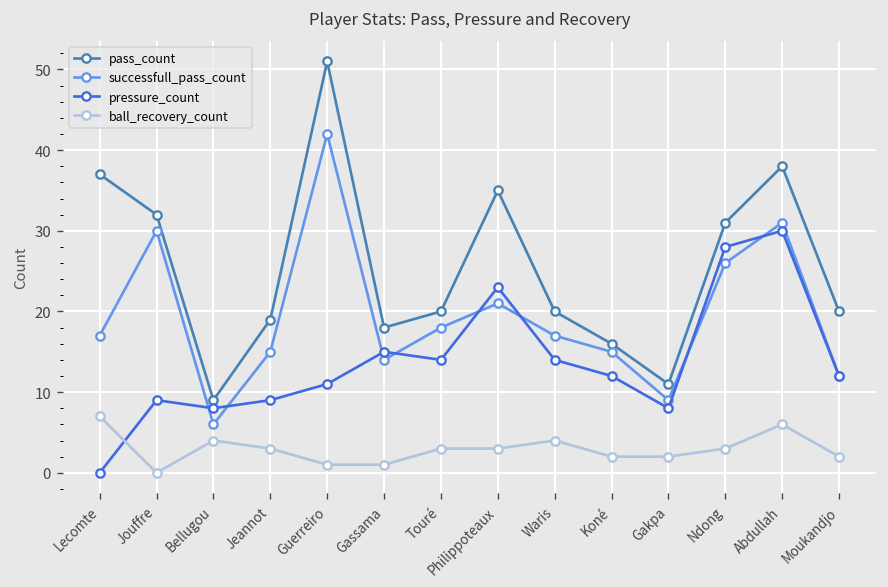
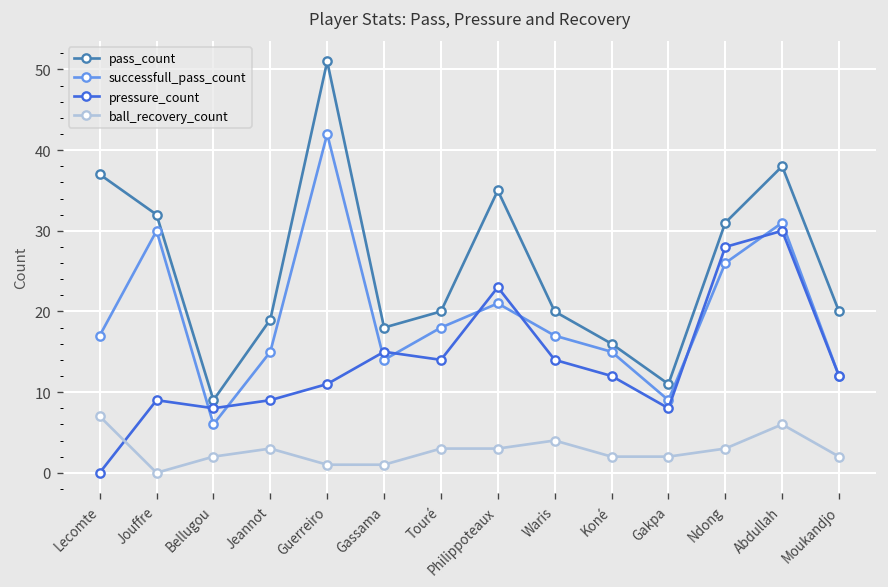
  {
    "ball_recovery_count": {
      "Lecomte": 7,
      "Jouffre": 0,
-     "Bellugou": 4,
+     "Bellugou": 2,
      "Jeannot": 3,
      "Guerreiro": 1,
      "Gassama": 1,
      "Touré": 3,
      "Philippoteaux": 3,
      "Waris": 4,
      "Koné": 2,
      "Gakpa": 2,
      "Ndong": 3,
      "Abdullah": 6,
      "Moukandjo": 2
    }
  }
